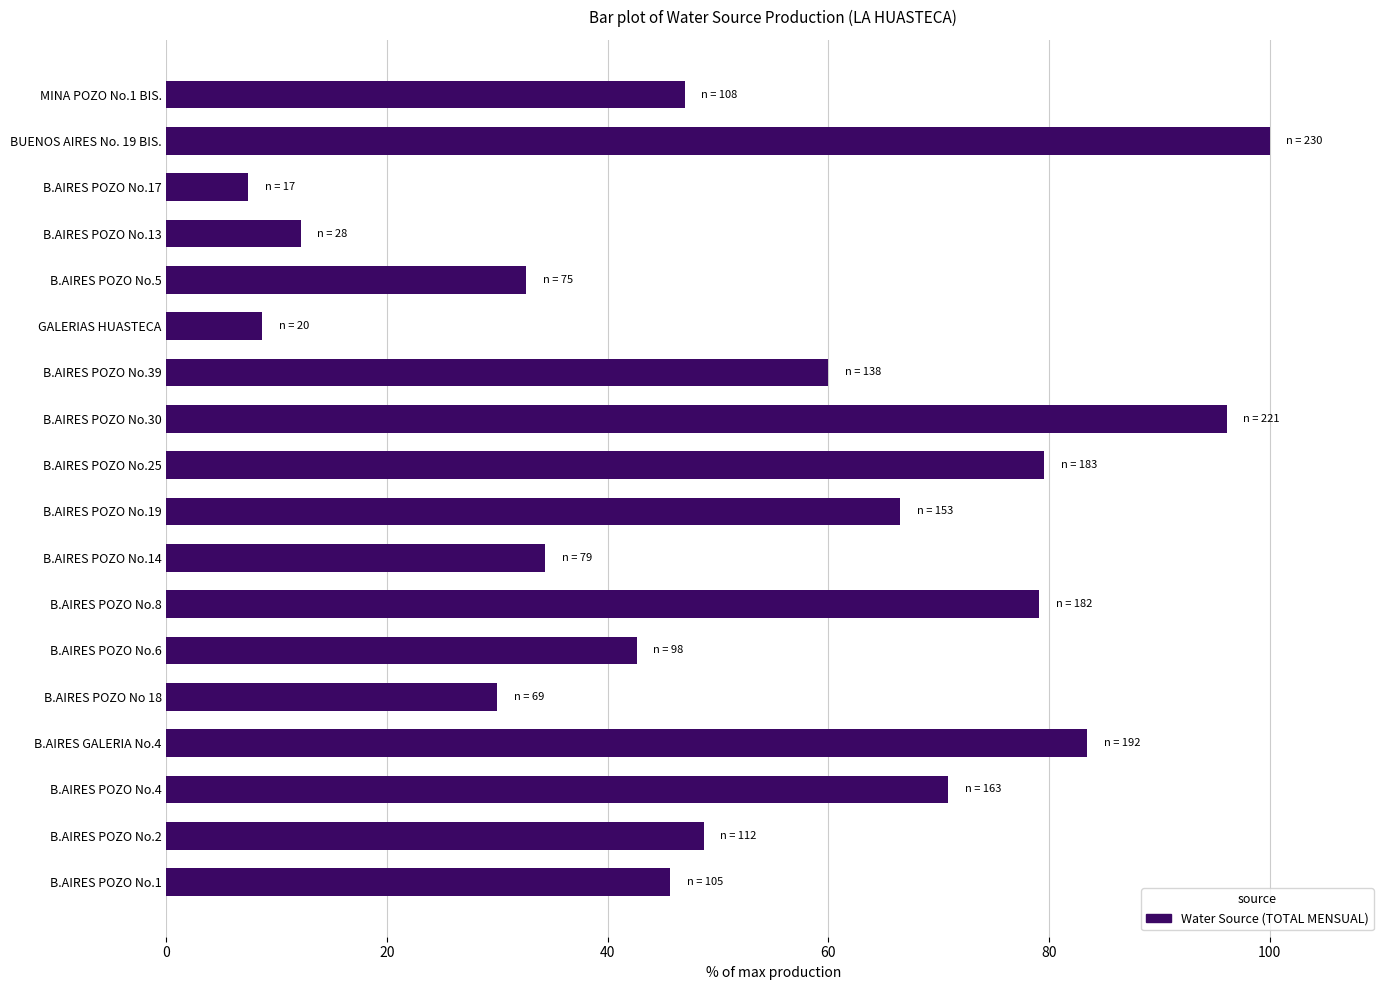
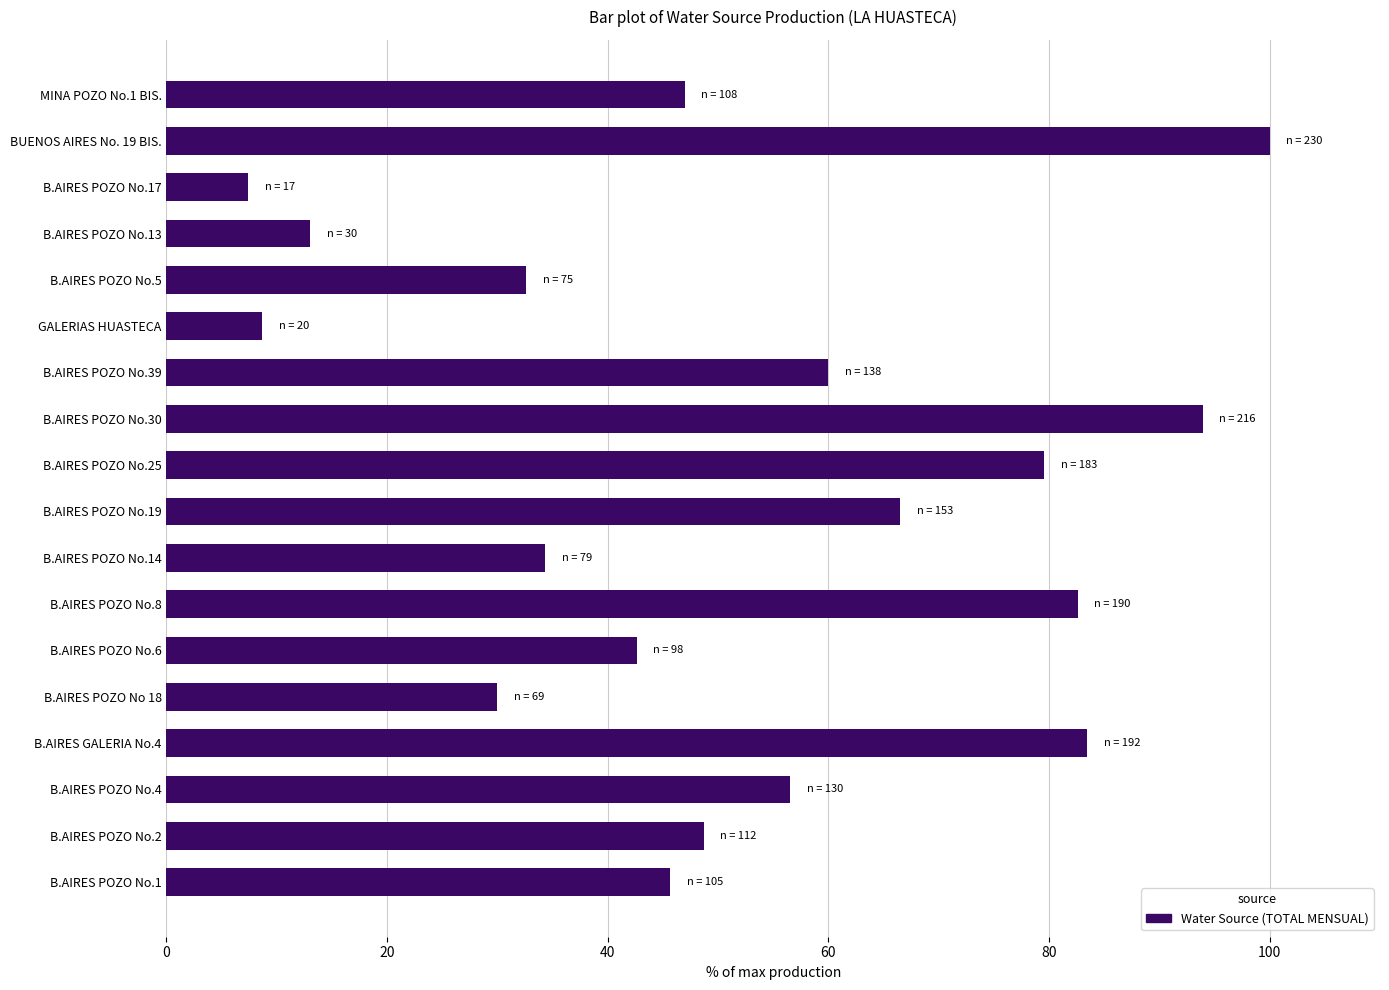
  {
-   "B.AIRES POZO No.13": 28,
-   "B.AIRES POZO No.30": 221,
-   "B.AIRES POZO No.8": 182,
-   "B.AIRES POZO No.4": 163
+   "B.AIRES POZO No.13": 30,
+   "B.AIRES POZO No.30": 216,
+   "B.AIRES POZO No.8": 190,
+   "B.AIRES POZO No.4": 130
  }
